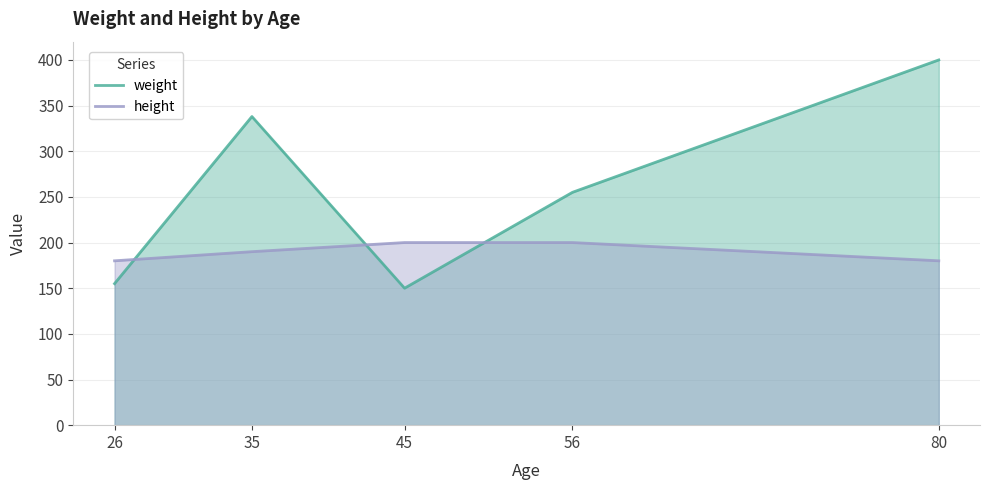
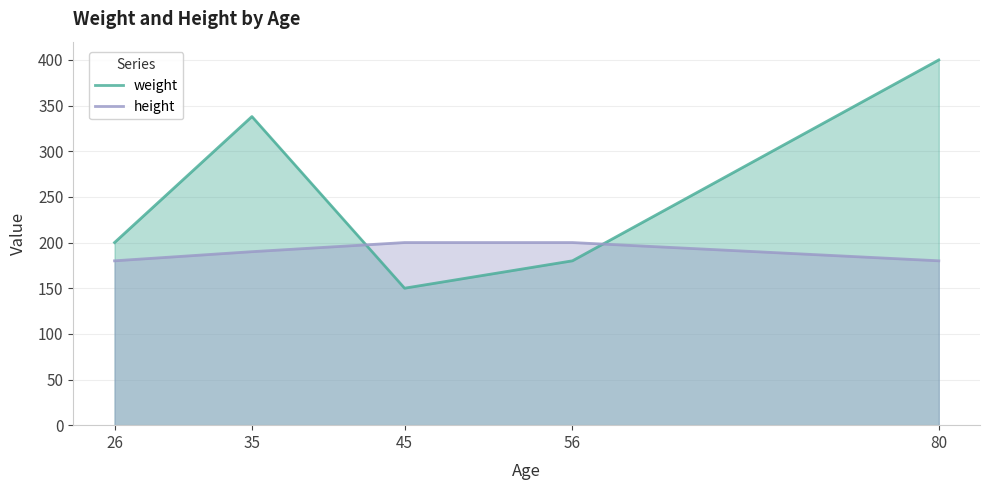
  {
    "weight": {
-     "26": 160,
+     "26": 200,
      "35": 340,
      "45": 150,
-     "56": 260,
+     "56": 180,
      "80": 400
    },
    "height": {
      "26": 180,
      "35": 190,
      "45": 200,
      "56": 200,
      "80": 180
    }
  }
